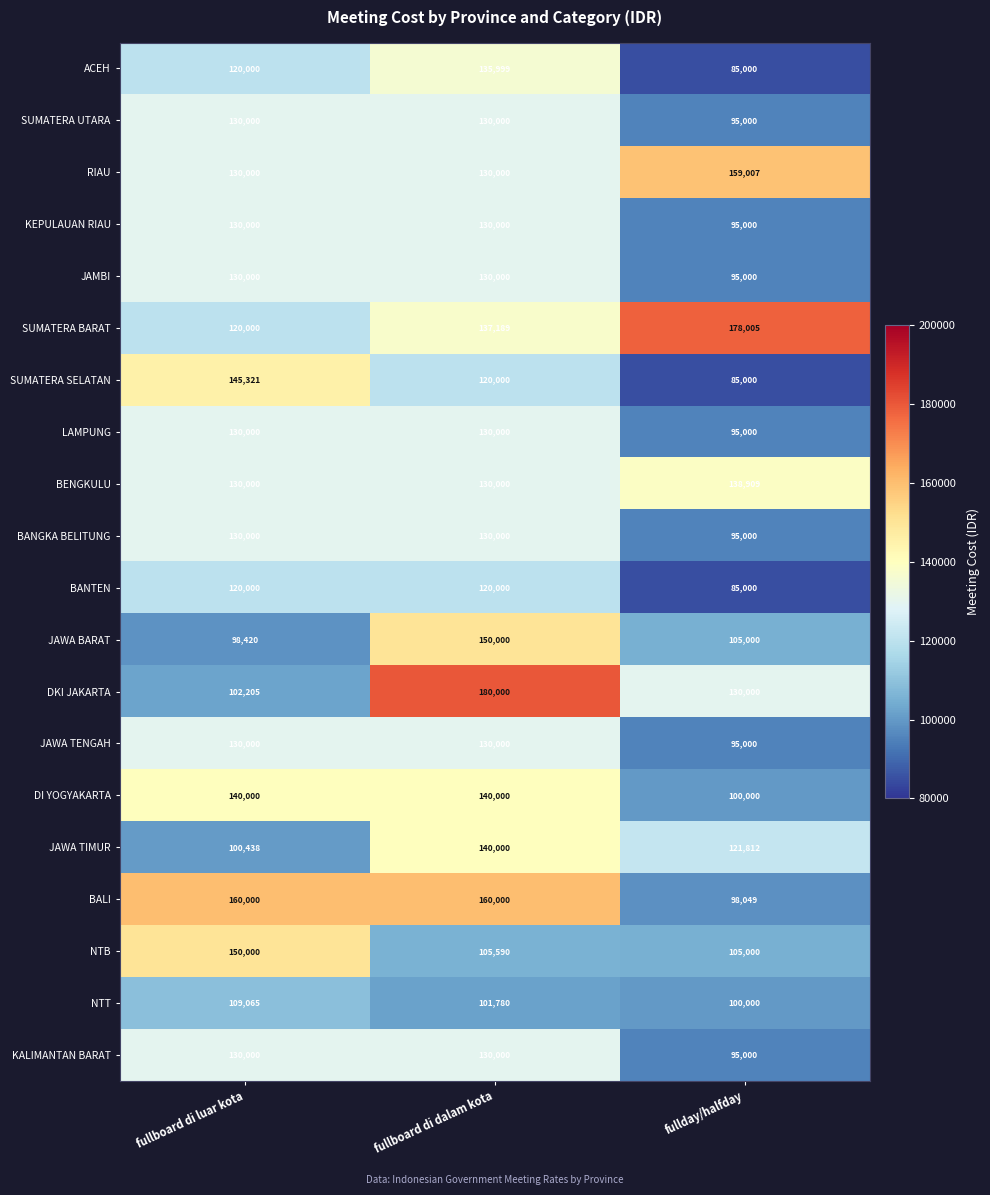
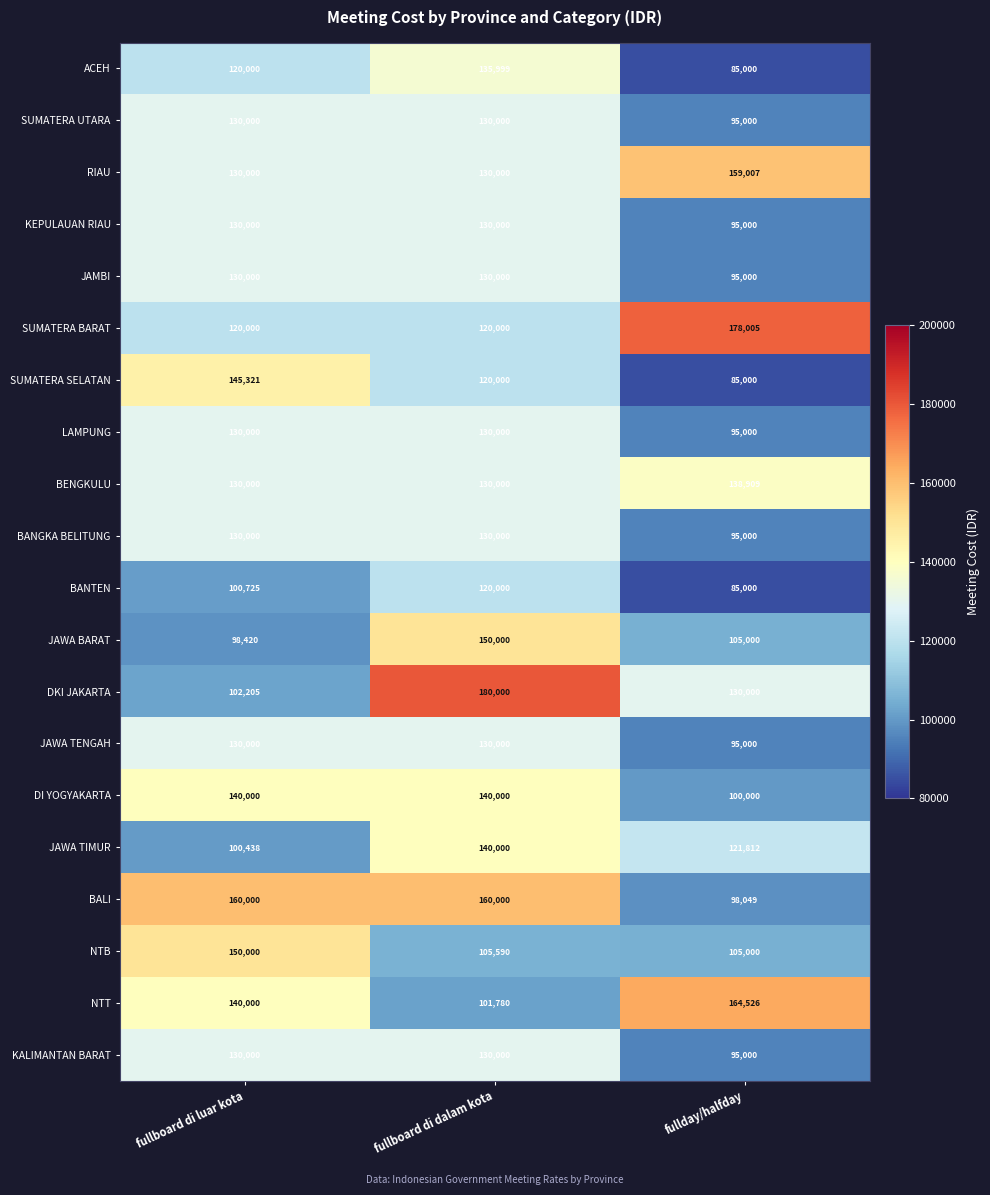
  {
    "ACEH": {
      "fullboard di luar kota": "120,000",
      "fullday/halfday": "85,000"
    },
    "SUMATERA UTARA": {
      "fullday/halfday": "95,000"
    },
    "RIAU": {
      "fullday/halfday": "159,007"
    },
    "KEPULAUAN RIAU": {
      "fullday/halfday": "95,000"
    },
    "JAMBI": {
      "fullday/halfday": "95,000"
    },
    "SUMATERA BARAT": {
      "fullboard di luar kota": "120,000",
-     "fullboard di dalam kota": "137,189",
+     "fullboard di dalam kota": "120,000",
      "fullday/halfday": "178,005"
    },
    "SUMATERA SELATAN": {
      "fullboard di luar kota": "145,321",
      "fullboard di dalam kota": "120,000",
      "fullday/halfday": "85,000"
    },
    "LAMPUNG": {
      "fullday/halfday": "95,000"
    },
    "BENGKULU": {
      "fullday/halfday": "138,909"
    },
    "BANGKA BELITUNG": {
      "fullday/halfday": "95,000"
    },
    "BANTEN": {
-     "fullboard di luar kota": "120,000",
+     "fullboard di luar kota": "100,725",
      "fullboard di dalam kota": "120,000",
      "fullday/halfday": "85,000"
    },
    "JAWA BARAT": {
      "fullboard di luar kota": "98,420",
      "fullboard di dalam kota": "150,000",
      "fullday/halfday": "105,000"
    },
    "DKI JAKARTA": {
      "fullboard di luar kota": "102,205",
      "fullboard di dalam kota": "180,000"
    },
    "JAWA TENGAH": {
      "fullday/halfday": "95,000"
    },
    "DI YOGYAKARTA": {
      "fullboard di luar kota": "140,000",
      "fullboard di dalam kota": "140,000",
      "fullday/halfday": "100,000"
    },
    "JAWA TIMUR": {
      "fullboard di luar kota": "100,438",
      "fullboard di dalam kota": "140,000",
      "fullday/halfday": "121,812"
    },
    "BALI": {
      "fullboard di luar kota": "160,000",
      "fullboard di dalam kota": "160,000",
      "fullday/halfday": "98,049"
    },
    "NTB": {
      "fullboard di luar kota": "150,000",
      "fullboard di dalam kota": "105,590",
      "fullday/halfday": "105,000"
    },
    "NTT": {
-     "fullboard di luar kota": "109,065",
+     "fullboard di luar kota": "140,000",
      "fullboard di dalam kota": "101,780",
-     "fullday/halfday": "100,000"
+     "fullday/halfday": "164,526"
    },
    "KALIMANTAN BARAT": {
      "fullday/halfday": "95,000"
    }
  }
